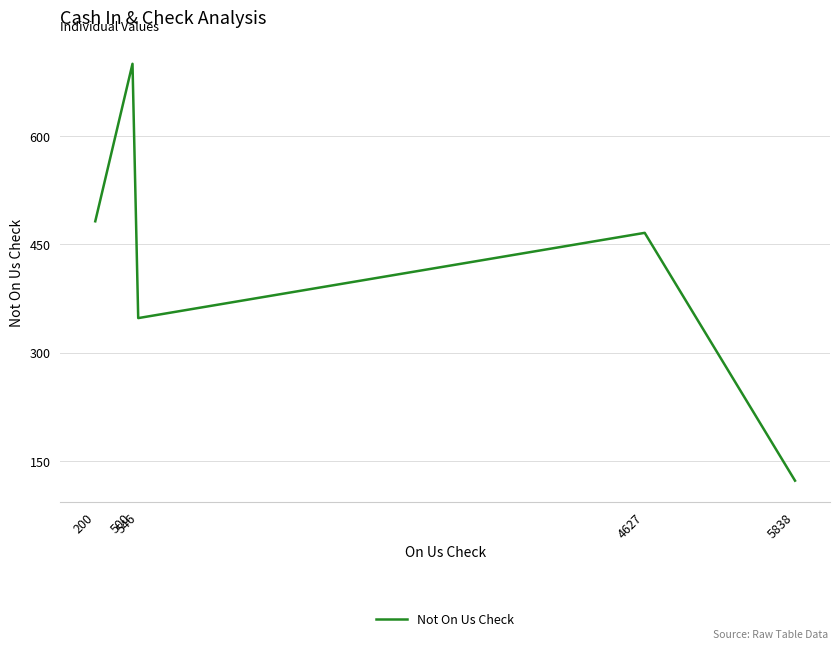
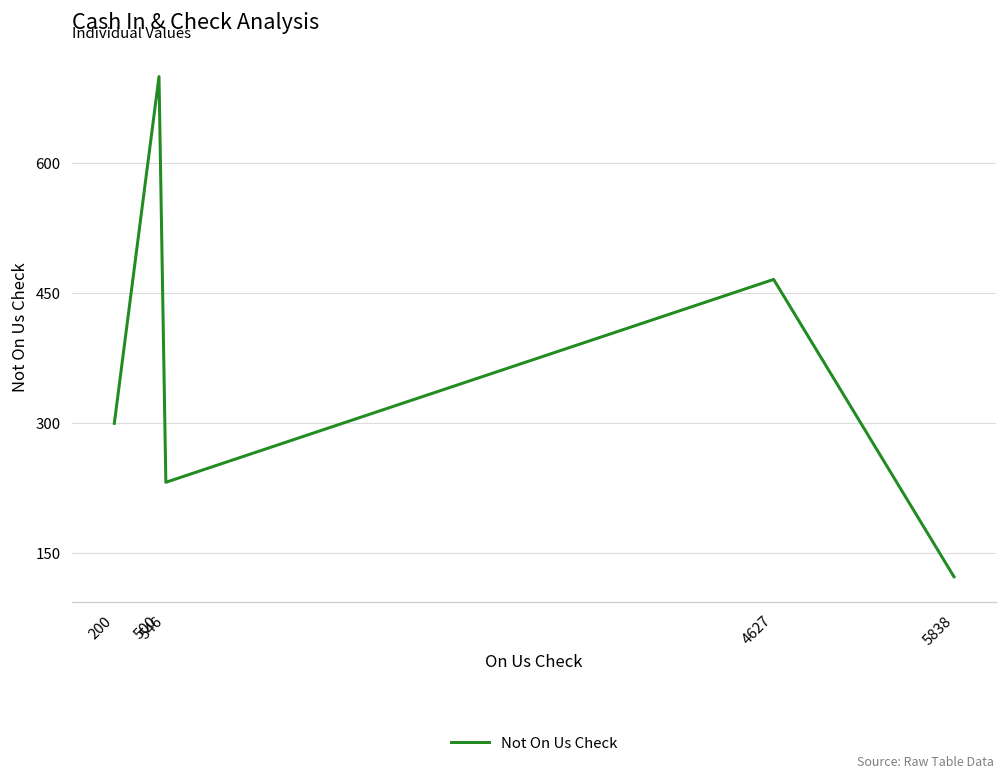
  {
-   "200": 480,
+   "200": 300,
    "500": 700,
-   "546": 350,
+   "546": 230,
    "4627": 470,
    "5838": 120
  }
